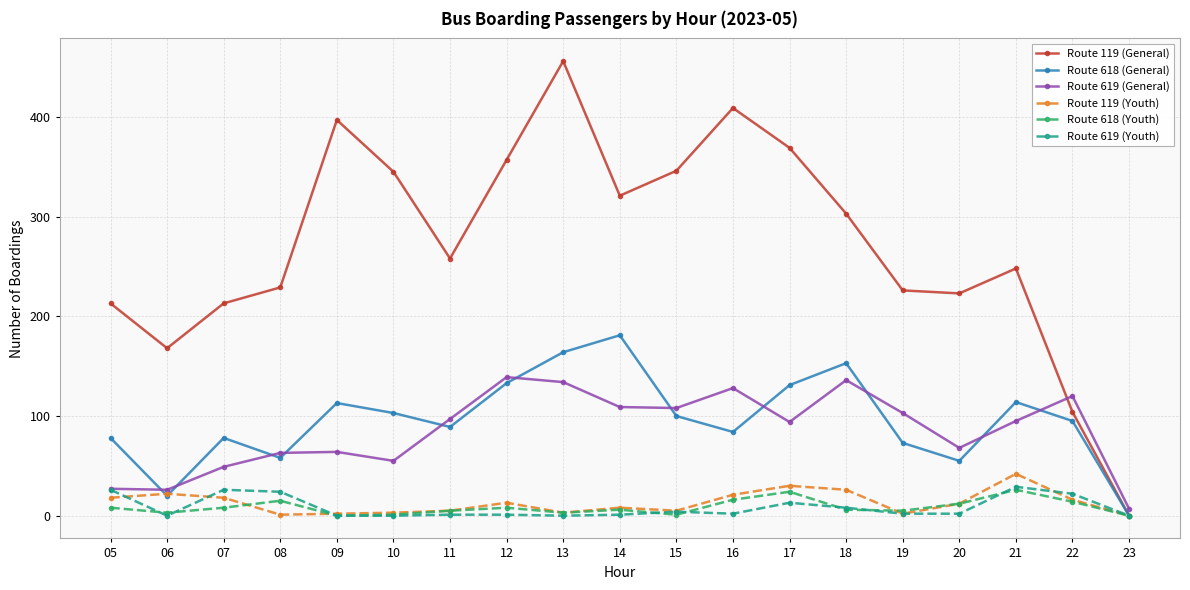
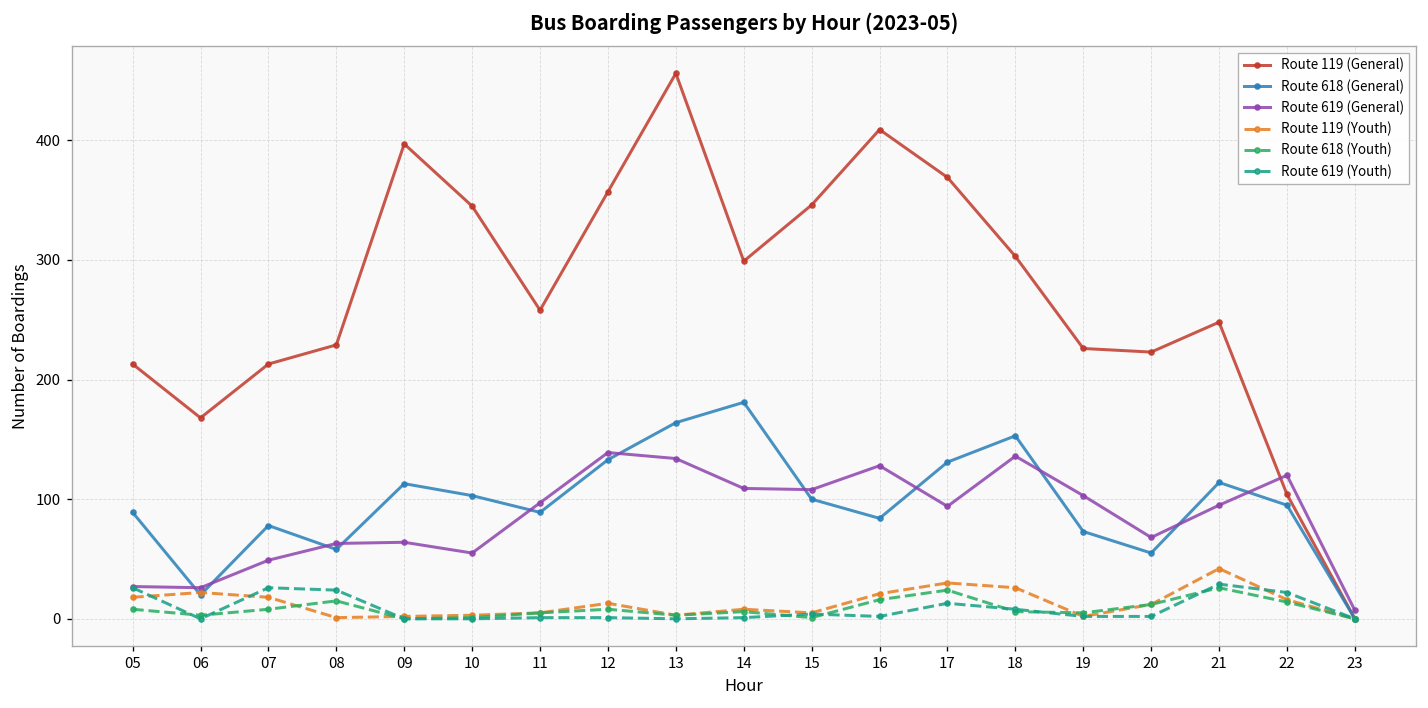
  {
    "Route 119 (General)": {
      "05": 210,
      "06": 170,
      "07": 210,
      "08": 230,
      "09": 400,
      "10": 350,
      "11": 260,
      "12": 360,
      "13": 460,
-     "14": 320,
+     "14": 300,
      "15": 350,
      "16": 410,
      "17": 370,
      "18": 300,
      "19": 230,
      "20": 220,
      "21": 250,
      "22": 100
    },
    "Route 618 (General)": {
-     "05": 80,
+     "05": 90,
      "07": 80,
      "08": 60,
      "09": 110,
      "10": 100,
      "11": 90,
      "12": 130,
      "13": 160,
      "14": 180,
      "15": 100,
      "16": 80,
      "17": 130,
      "18": 150,
      "19": 70,
      "20": 60,
      "21": 110,
      "22": 100
    },
    "Route 619 (General)": {
      "06": 30,
      "07": 50,
      "08": 60,
      "09": 60,
      "10": 60,
      "11": 100,
      "12": 140,
      "13": 130,
      "14": 110,
      "15": 110,
      "16": 130,
      "17": 90,
      "18": 140,
      "19": 100,
      "20": 70,
      "21": 100,
      "22": 120,
      "23": 10
    },
    "Route 119 (Youth)": {
      "05": 20,
      "07": 20,
      "08": 0,
      "12": 10,
      "16": 20,
      "17": 30,
      "18": 30,
      "21": 40
    }
  }
